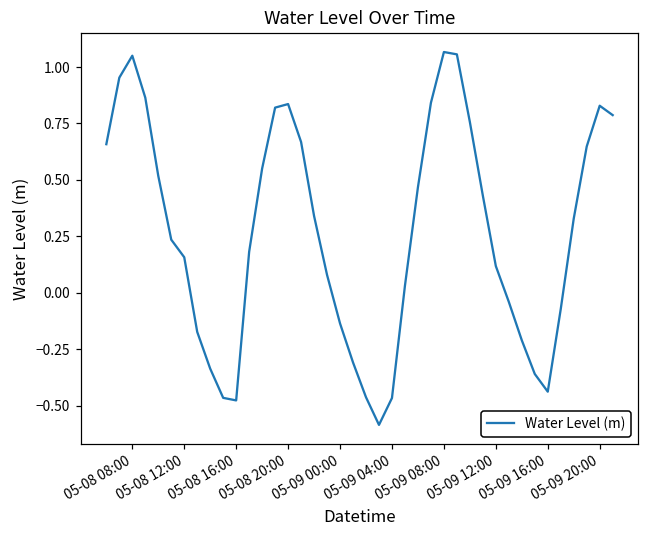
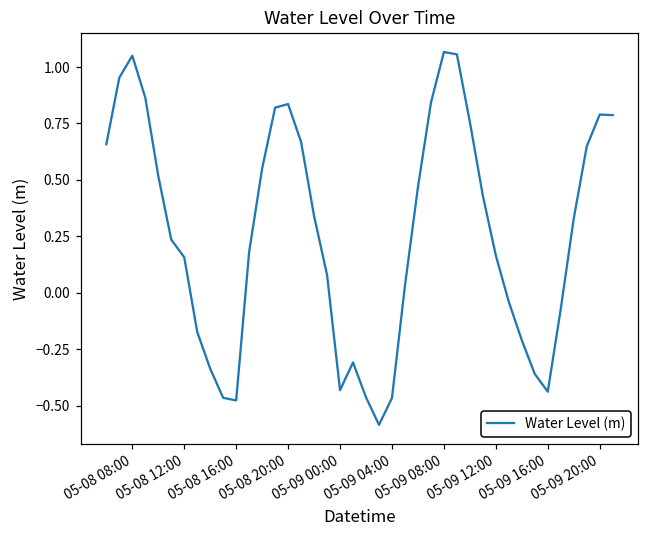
  {
    "05-08 08:00": 1.05,
    "05-08 12:00": 0.16,
    "05-08 16:00": -0.48,
    "05-08 20:00": 0.84,
-   "05-09 00:00": -0.14,
+   "05-09 00:00": -0.43,
    "05-09 04:00": -0.47,
    "05-09 08:00": 1.07,
-   "05-09 12:00": 0.12,
+   "05-09 12:00": 0.17,
    "05-09 16:00": -0.44,
-   "05-09 20:00": 0.83
+   "05-09 20:00": 0.79
  }
